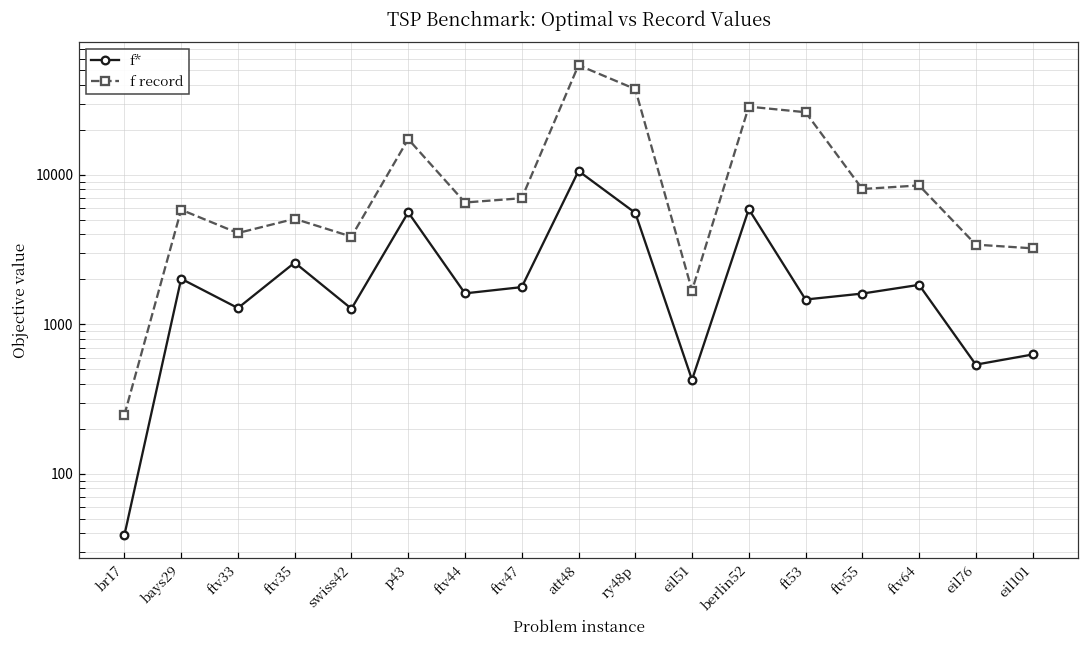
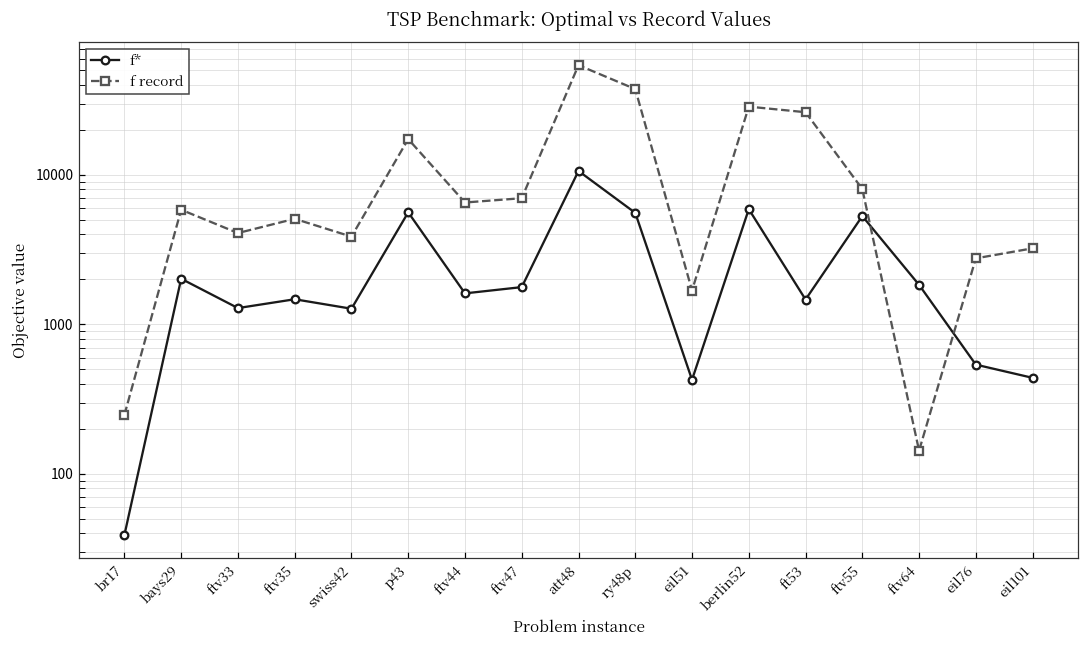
  {
    "f*": {
      "br17": 39,
      "bays29": 2000,
      "ftv33": 1300,
-     "ftv35": 2600,
+     "ftv35": 1500,
      "swiss42": 1300,
      "p43": 5600,
      "ftv44": 1600,
      "ftv47": 1800,
      "att48": 11000,
      "ry48p": 5600,
      "eil51": 430,
      "berlin52": 5900,
      "ft53": 1500,
-     "ftv55": 1600,
+     "ftv55": 5300,
      "ftv64": 1800,
      "eil76": 540,
-     "eil101": 600
+     "eil101": 440
    },
    "f record": {
      "br17": 250,
      "bays29": 5800,
      "ftv33": 4100,
      "ftv35": 5100,
      "swiss42": 3900,
      "p43": 17000,
      "ftv44": 7000,
      "ftv47": 7000,
      "att48": 54000,
      "ry48p": 38000,
      "eil51": 1700,
      "berlin52": 29000,
      "ft53": 26000,
      "ftv55": 8000,
-     "ftv64": 9000,
-     "eil76": 3400,
+     "ftv64": 140,
+     "eil76": 2800,
      "eil101": 3200
    }
  }
